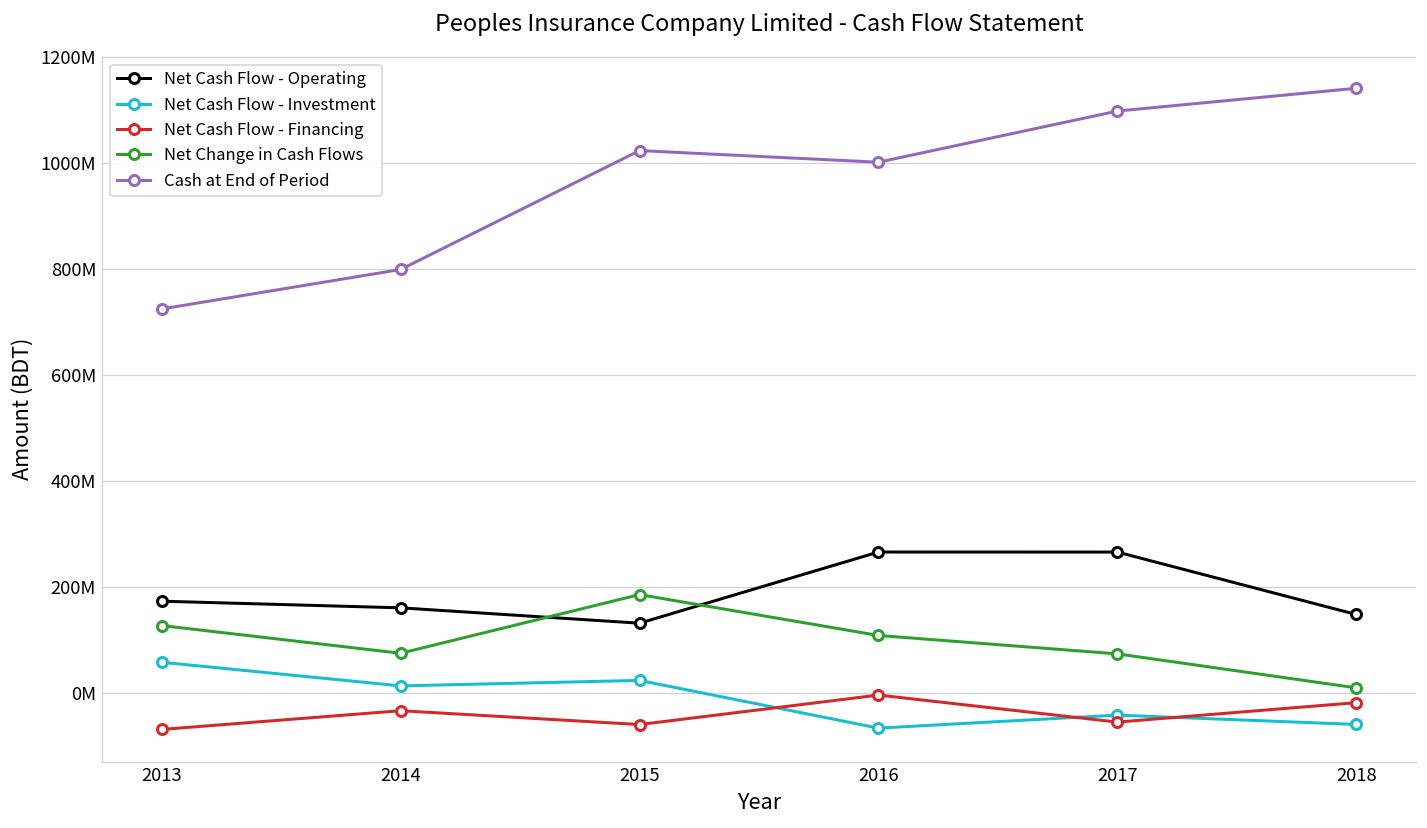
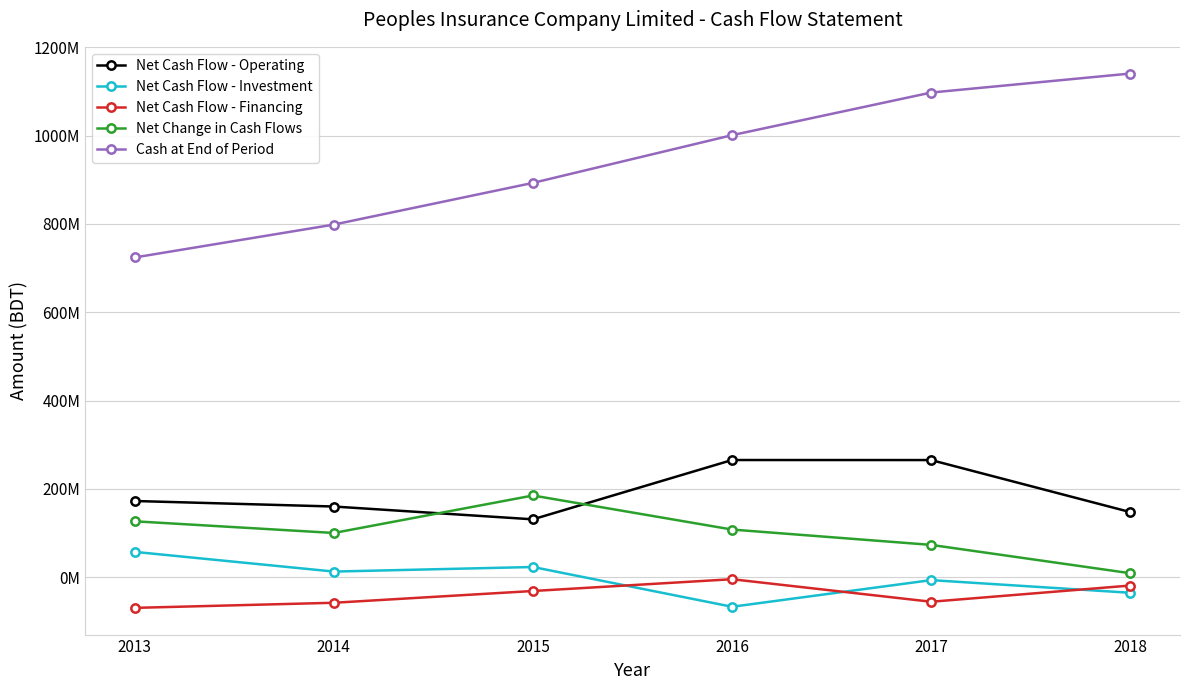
  {
    "Net Cash Flow - Operating": {
      "2013": 170000000,
      "2014": 160000000,
      "2015": 130000000,
      "2016": 270000000,
      "2017": 270000000,
      "2018": 150000000
    },
    "Net Cash Flow - Investment": {
      "2013": 60000000,
      "2014": 10000000,
      "2015": 20000000,
      "2016": -70000000,
-     "2017": -40000000,
-     "2018": -60000000
+     "2017": -10000000,
+     "2018": -40000000
    },
    "Net Cash Flow - Financing": {
      "2013": -70000000,
-     "2014": -30000000,
-     "2015": -60000000,
+     "2014": -60000000,
+     "2015": -30000000,
      "2016": 0,
      "2017": -60000000,
      "2018": -20000000
    },
    "Net Change in Cash Flows": {
      "2013": 130000000,
-     "2014": 70000000,
+     "2014": 100000000,
      "2015": 190000000,
      "2016": 110000000,
      "2017": 70000000,
      "2018": 10000000
    },
    "Cash at End of Period": {
      "2013": 720000000,
      "2014": 800000000,
-     "2015": 1020000000,
+     "2015": 890000000,
      "2016": 1000000000,
      "2017": 1100000000,
      "2018": 1140000000
    }
  }
